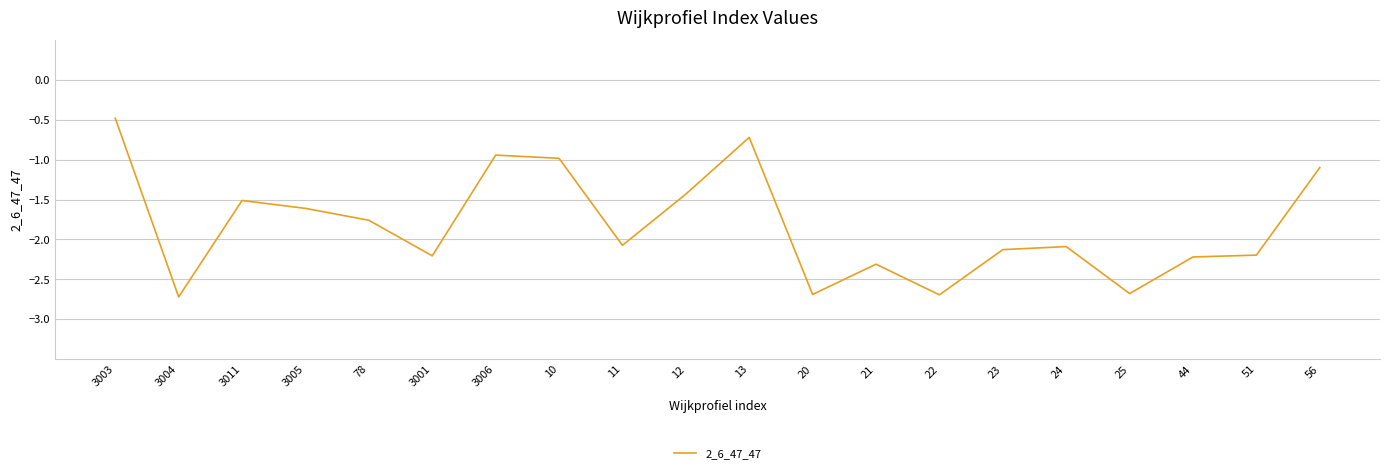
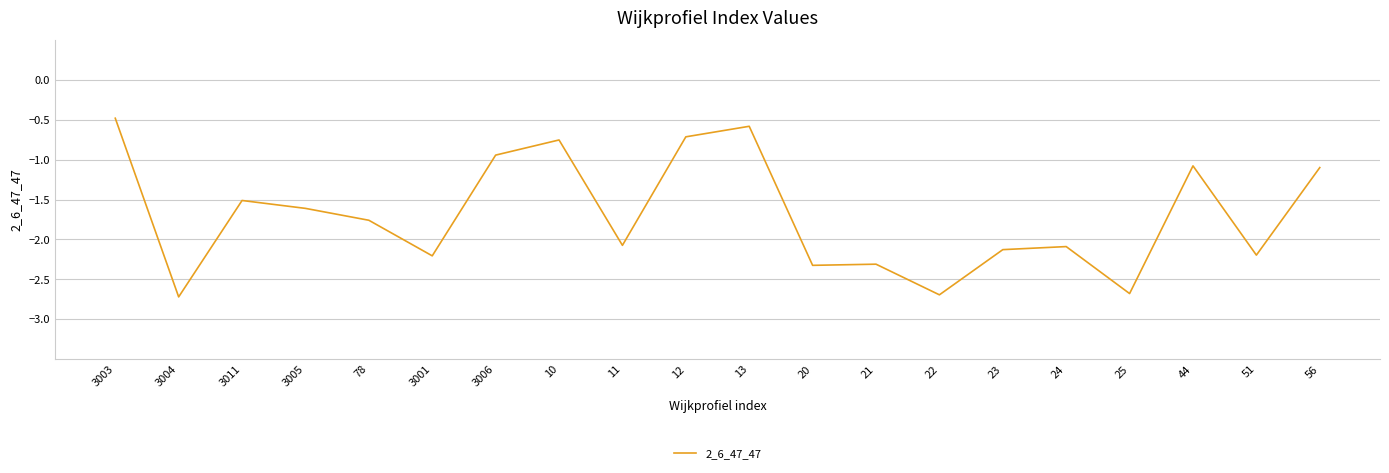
  {
    "3003": -0.5,
    "3004": -2.7,
    "3011": -1.5,
    "3005": -1.6,
    "78": -1.8,
    "3001": -2.2,
    "3006": -0.9,
-   "10": -1.0,
+   "10": -0.8,
    "11": -2.1,
-   "12": -1.4,
-   "13": -0.7,
-   "20": -2.7,
+   "12": -0.7,
+   "13": -0.6,
+   "20": -2.3,
    "21": -2.3,
    "22": -2.7,
    "23": -2.1,
    "24": -2.1,
    "25": -2.7,
-   "44": -2.2,
+   "44": -1.1,
    "51": -2.2,
    "56": -1.1
  }
